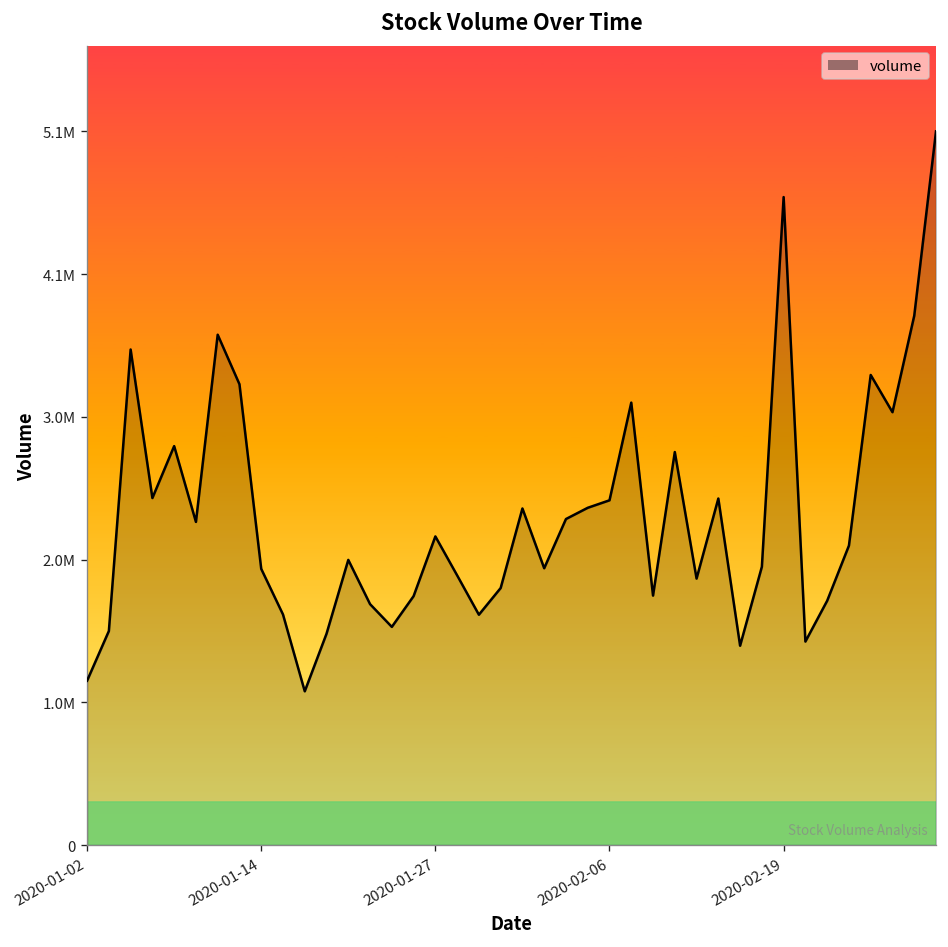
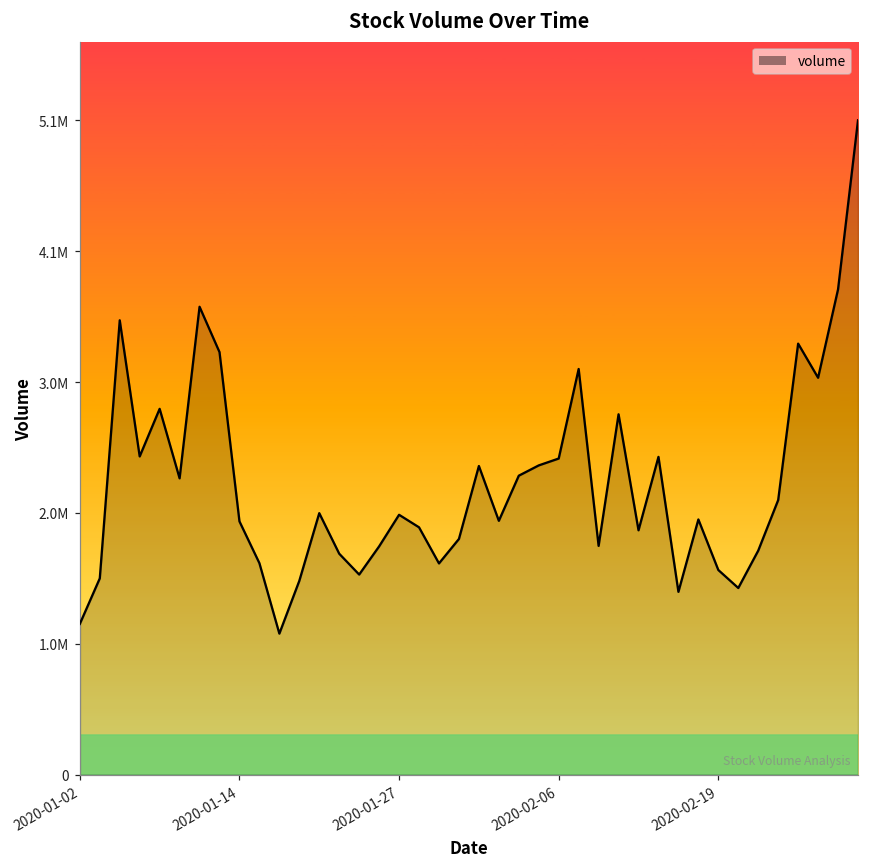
  {
    "2020-01-02": 1170000,
    "2020-01-14": 1960000,
-   "2020-01-27": 2190000,
+   "2020-01-27": 2010000,
    "2020-02-06": 2450000,
-   "2020-02-19": 4600000
+   "2020-02-19": 1580000
  }
